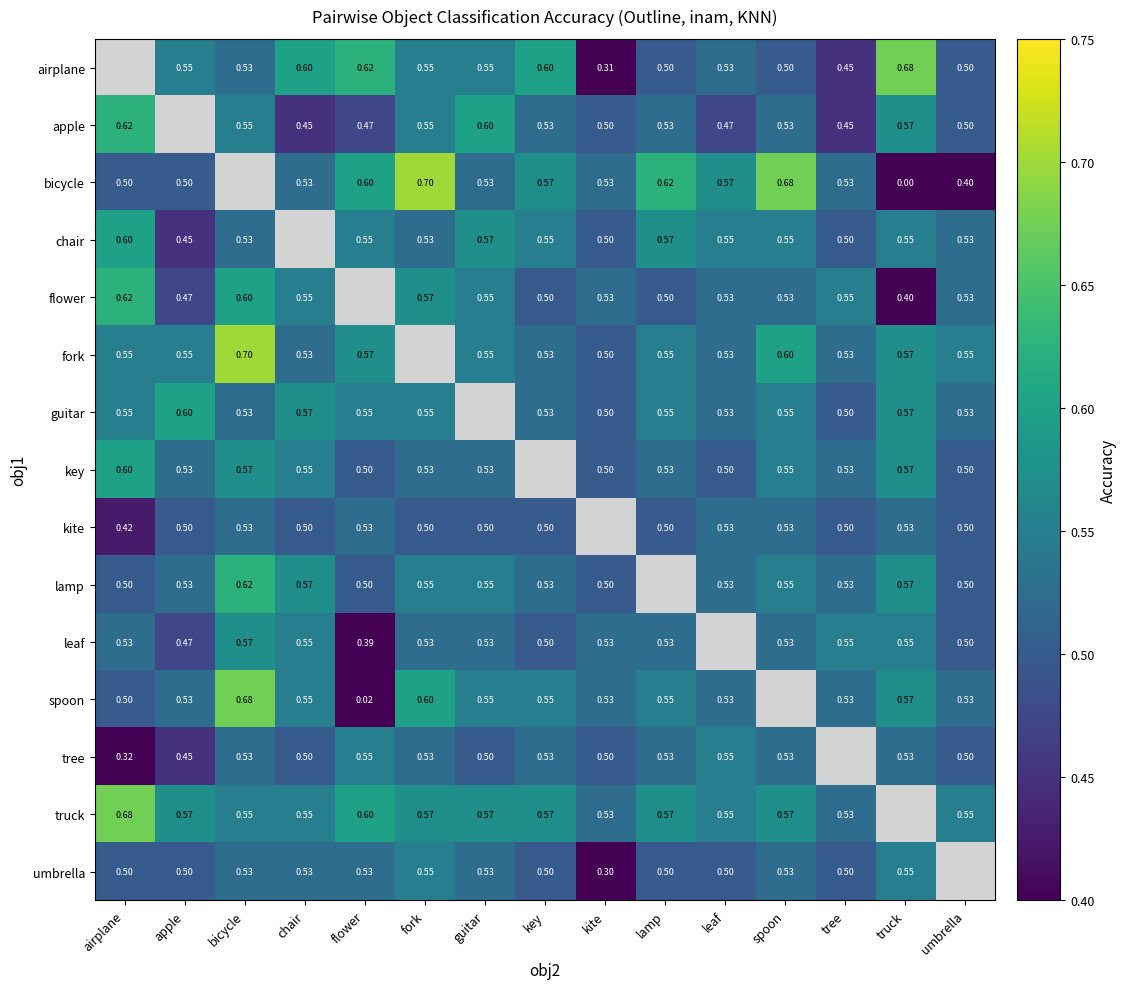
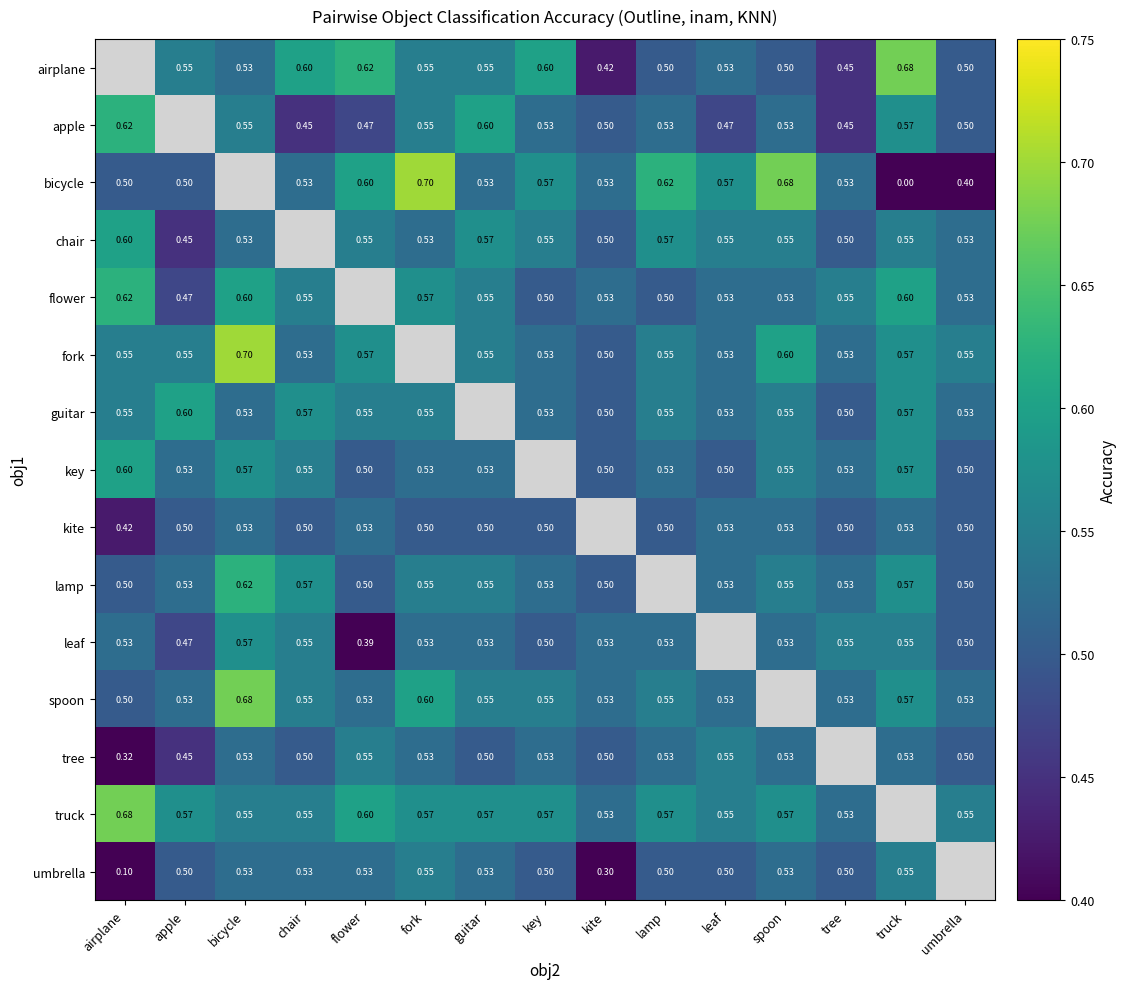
  {
    "airplane": {
      "apple": 0.55,
      "bicycle": 0.53,
      "chair": 0.60,
      "flower": 0.62,
      "fork": 0.55,
      "guitar": 0.55,
      "key": 0.60,
-     "kite": 0.31,
+     "kite": 0.42,
      "lamp": 0.50,
      "leaf": 0.53,
      "spoon": 0.50,
      "tree": 0.45,
      "truck": 0.68,
      "umbrella": 0.50
    },
    "flower": {
      "airplane": 0.62,
      "apple": 0.47,
      "bicycle": 0.60,
      "chair": 0.55,
      "fork": 0.57,
      "guitar": 0.55,
      "key": 0.50,
      "kite": 0.53,
      "lamp": 0.50,
      "leaf": 0.53,
      "spoon": 0.53,
      "tree": 0.55,
-     "truck": 0.40,
+     "truck": 0.60,
      "umbrella": 0.53
    },
    "spoon": {
      "airplane": 0.50,
      "apple": 0.53,
      "bicycle": 0.68,
      "chair": 0.55,
-     "flower": 0.02,
+     "flower": 0.53,
      "fork": 0.60,
      "guitar": 0.55,
      "key": 0.55,
      "kite": 0.53,
      "lamp": 0.55,
      "leaf": 0.53,
      "tree": 0.53,
      "truck": 0.57,
      "umbrella": 0.53
    },
    "umbrella": {
-     "airplane": 0.50,
+     "airplane": 0.10,
      "apple": 0.50,
      "bicycle": 0.53,
      "chair": 0.53,
      "flower": 0.53,
      "fork": 0.55,
      "guitar": 0.53,
      "key": 0.50,
      "kite": 0.30,
      "lamp": 0.50,
      "leaf": 0.50,
      "spoon": 0.53,
      "tree": 0.50,
      "truck": 0.55
    }
  }
